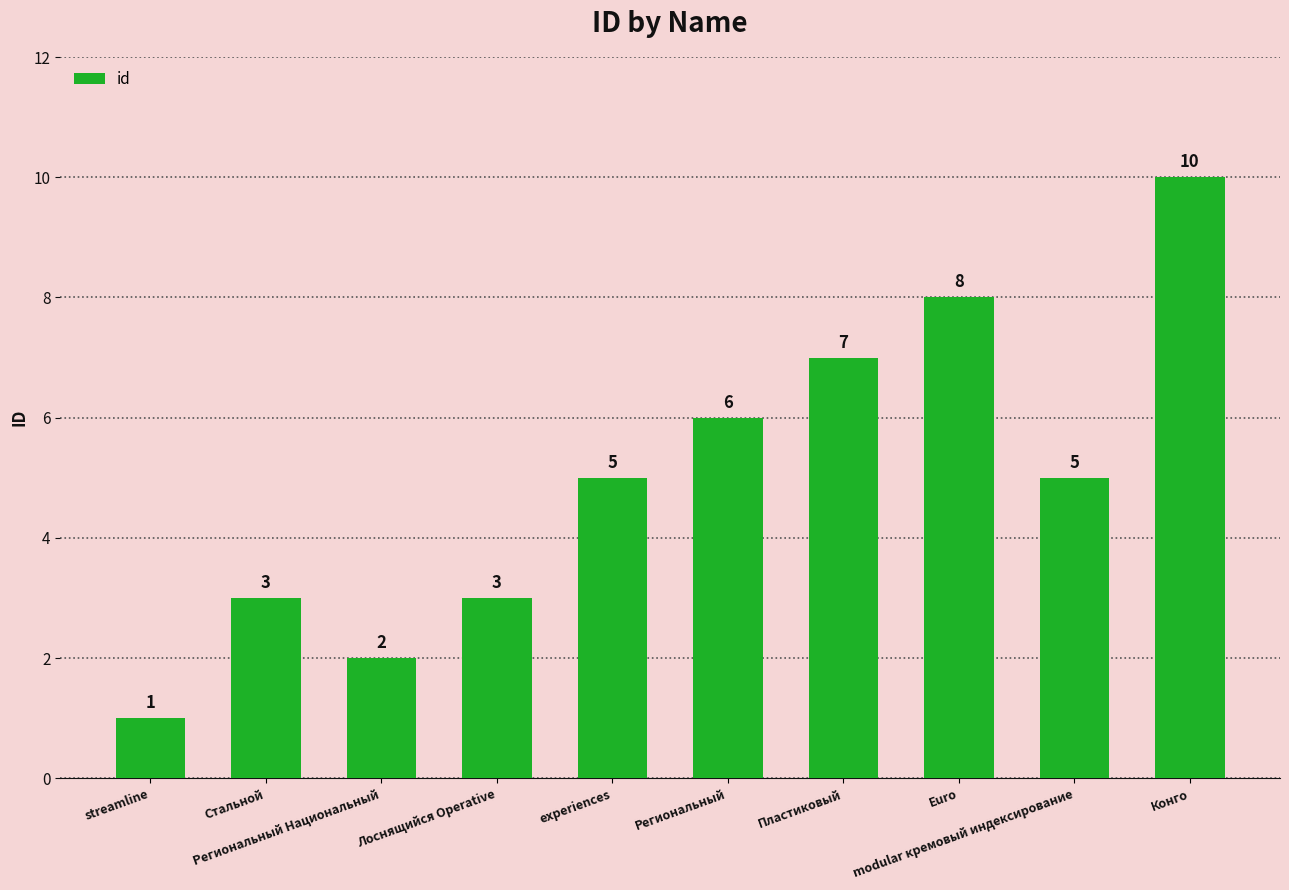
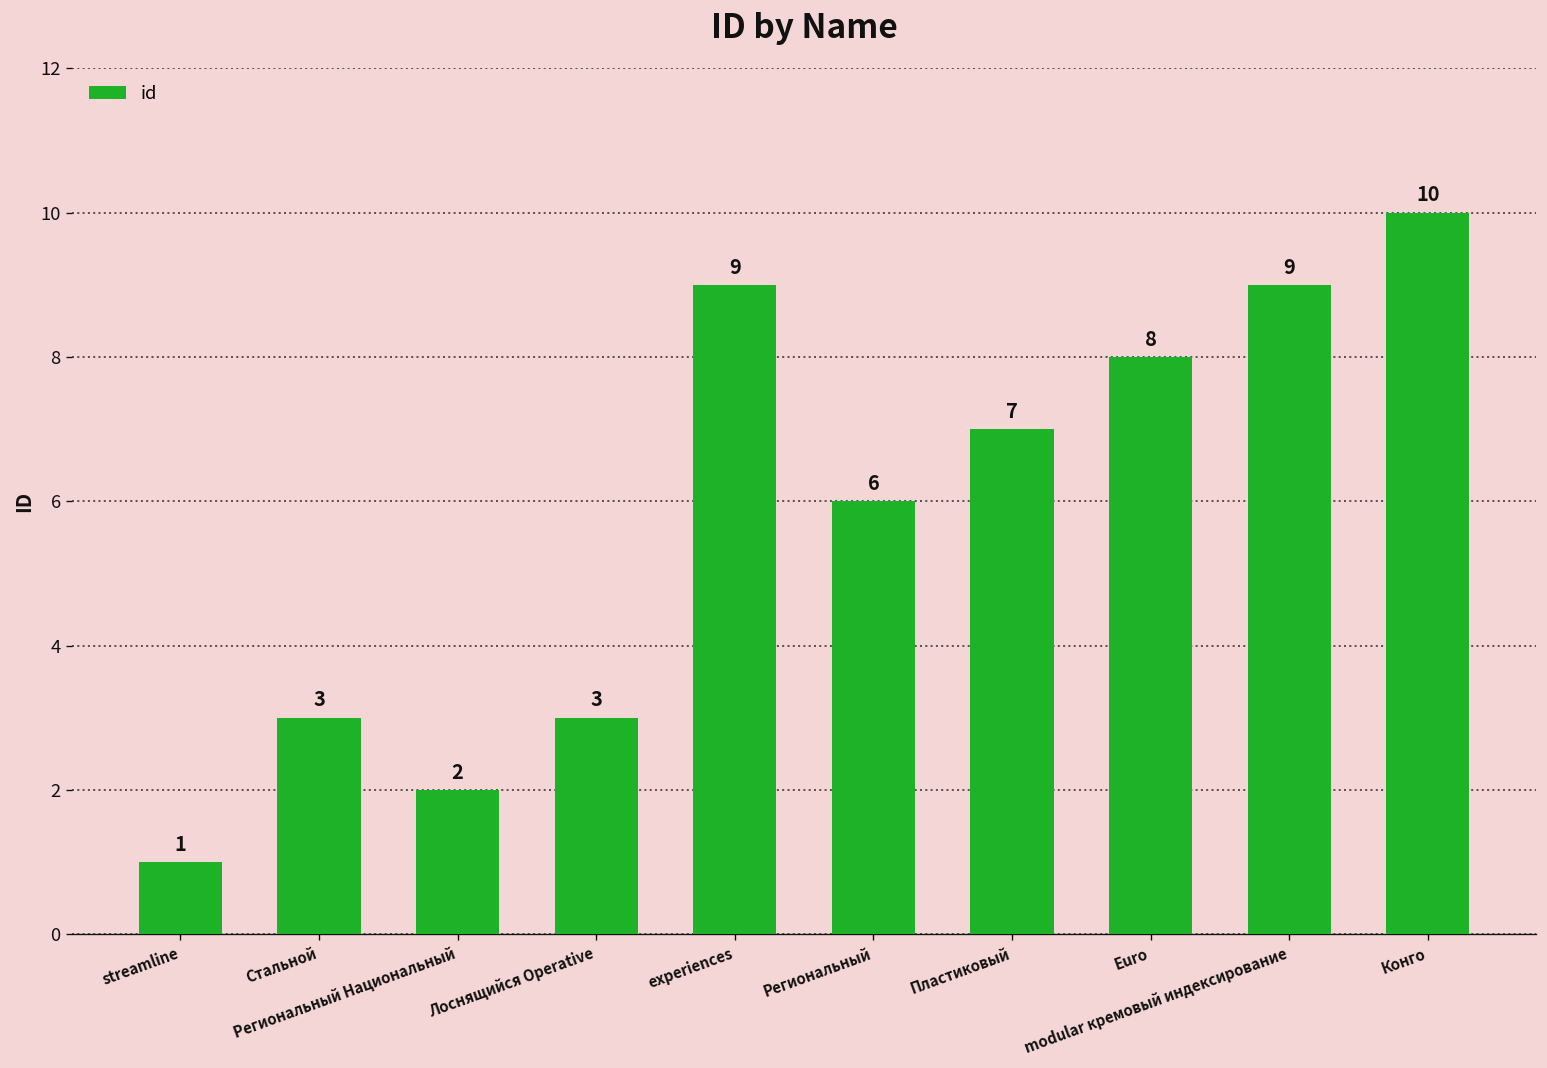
  {
    "streamline": 1,
    "Стальной": 3,
    "Региональный Национальный": 2,
    "Лоснящийся Operative": 3,
-   "experiences": 5,
+   "experiences": 9,
    "Региональный": 6,
    "Пластиковый": 7,
    "Euro": 8,
-   "modular кремовый индексирование": 5,
+   "modular кремовый индексирование": 9,
    "Конго": 10
  }
